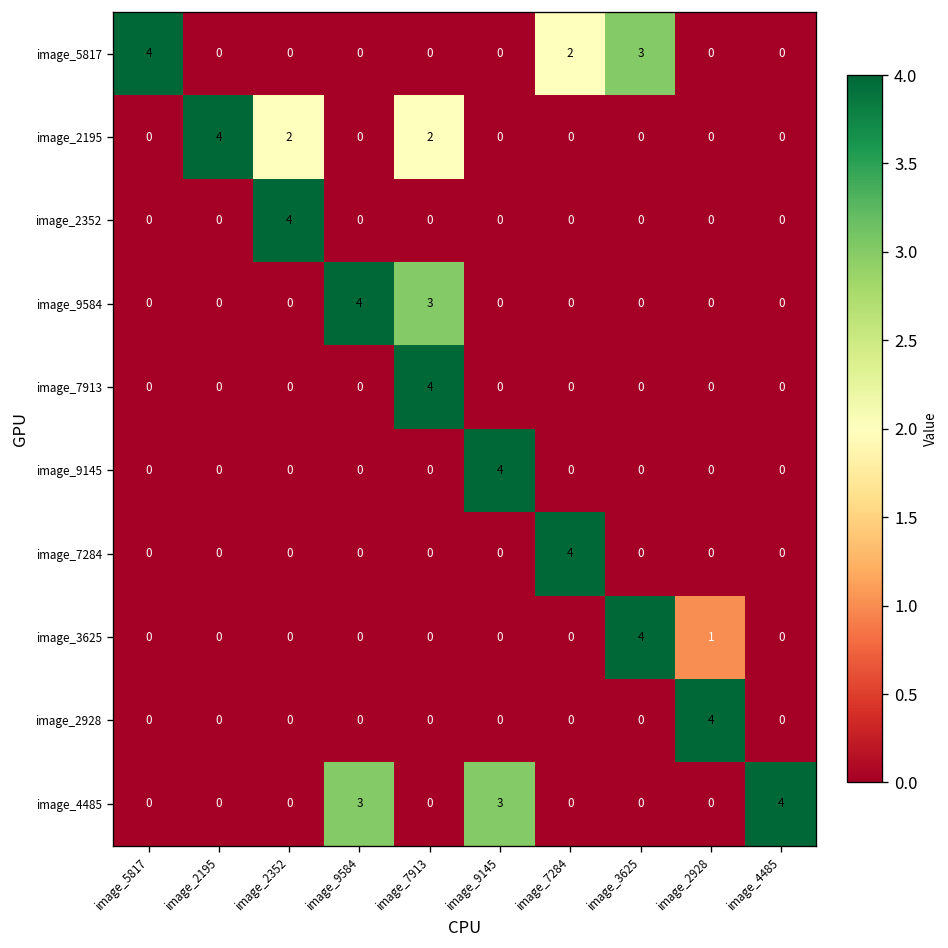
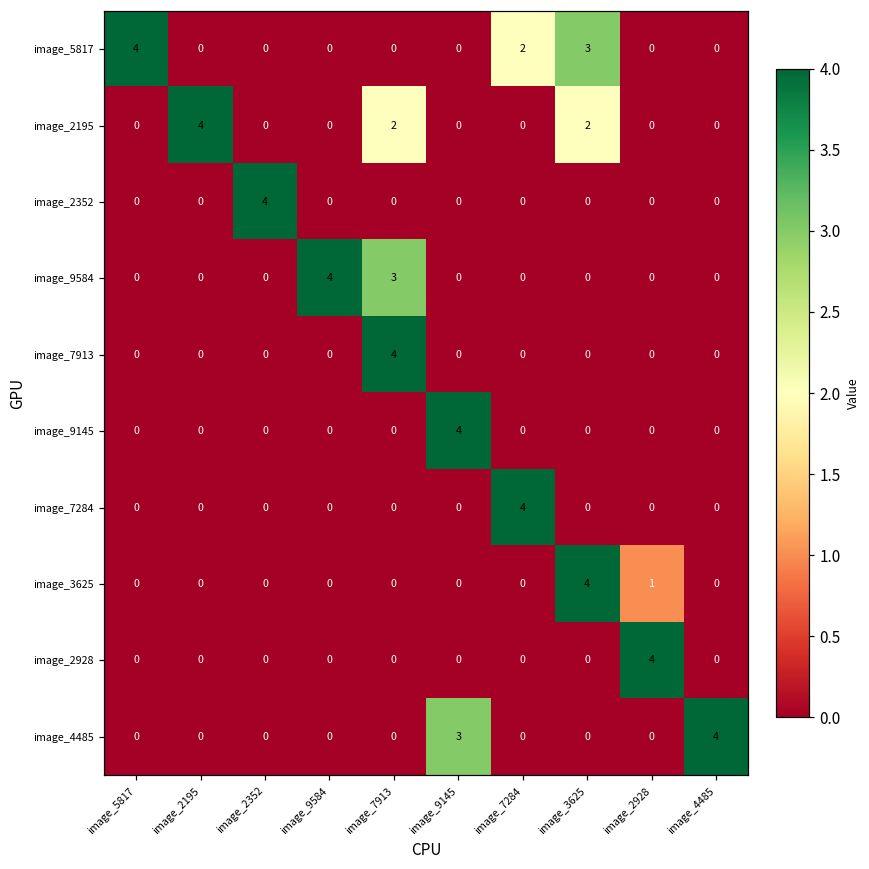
  {
    "image_5817": {
      "image_5817": 4,
      "image_2195": 0,
      "image_2352": 0,
      "image_9584": 0,
      "image_7913": 0,
      "image_9145": 0,
      "image_7284": 2,
      "image_3625": 3,
      "image_2928": 0,
      "image_4485": 0
    },
    "image_2195": {
      "image_5817": 0,
      "image_2195": 4,
-     "image_2352": 2,
+     "image_2352": 0,
      "image_9584": 0,
      "image_7913": 2,
      "image_9145": 0,
      "image_7284": 0,
-     "image_3625": 0,
+     "image_3625": 2,
      "image_2928": 0,
      "image_4485": 0
    },
    "image_2352": {
      "image_5817": 0,
      "image_2195": 0,
      "image_2352": 4,
      "image_9584": 0,
      "image_7913": 0,
      "image_9145": 0,
      "image_7284": 0,
      "image_3625": 0,
      "image_2928": 0,
      "image_4485": 0
    },
    "image_9584": {
      "image_5817": 0,
      "image_2195": 0,
      "image_2352": 0,
      "image_9584": 4,
      "image_7913": 3,
      "image_9145": 0,
      "image_7284": 0,
      "image_3625": 0,
      "image_2928": 0,
      "image_4485": 0
    },
    "image_7913": {
      "image_5817": 0,
      "image_2195": 0,
      "image_2352": 0,
      "image_9584": 0,
      "image_7913": 4,
      "image_9145": 0,
      "image_7284": 0,
      "image_3625": 0,
      "image_2928": 0,
      "image_4485": 0
    },
    "image_9145": {
      "image_5817": 0,
      "image_2195": 0,
      "image_2352": 0,
      "image_9584": 0,
      "image_7913": 0,
      "image_9145": 4,
      "image_7284": 0,
      "image_3625": 0,
      "image_2928": 0,
      "image_4485": 0
    },
    "image_7284": {
      "image_5817": 0,
      "image_2195": 0,
      "image_2352": 0,
      "image_9584": 0,
      "image_7913": 0,
      "image_9145": 0,
      "image_7284": 4,
      "image_3625": 0,
      "image_2928": 0,
      "image_4485": 0
    },
    "image_3625": {
      "image_5817": 0,
      "image_2195": 0,
      "image_2352": 0,
      "image_9584": 0,
      "image_7913": 0,
      "image_9145": 0,
      "image_7284": 0,
      "image_3625": 4,
      "image_2928": 1,
      "image_4485": 0
    },
    "image_2928": {
      "image_5817": 0,
      "image_2195": 0,
      "image_2352": 0,
      "image_9584": 0,
      "image_7913": 0,
      "image_9145": 0,
      "image_7284": 0,
      "image_3625": 0,
      "image_2928": 4,
      "image_4485": 0
    },
    "image_4485": {
      "image_5817": 0,
      "image_2195": 0,
      "image_2352": 0,
-     "image_9584": 3,
+     "image_9584": 0,
      "image_7913": 0,
      "image_9145": 3,
      "image_7284": 0,
      "image_3625": 0,
      "image_2928": 0,
      "image_4485": 4
    }
  }
